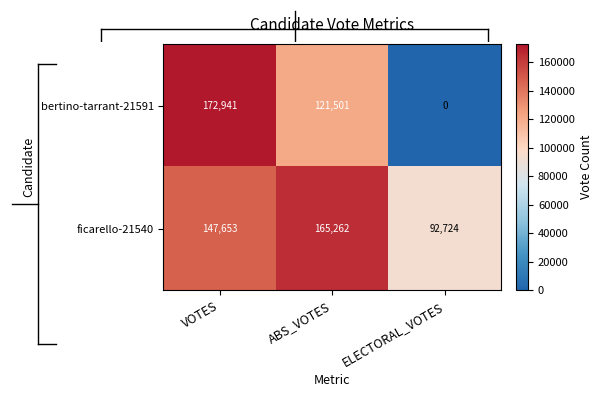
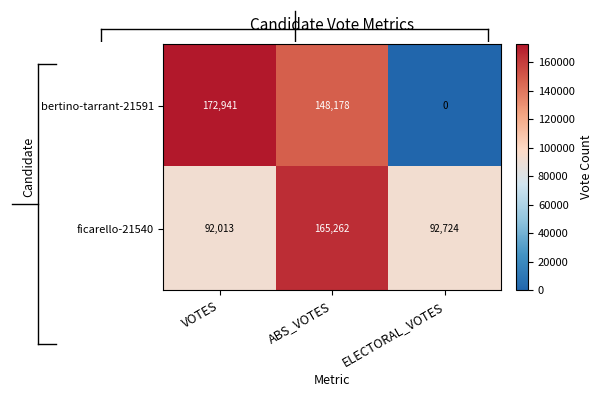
  {
    "Candidate Vote Metrics": {
      "bertino-tarrant-21591": {
        "VOTES": "172,941",
-       "ABS_VOTES": "121,501",
+       "ABS_VOTES": "148,178",
        "ELECTORAL_VOTES": "0"
      },
      "ficarello-21540": {
-       "VOTES": "147,653",
+       "VOTES": "92,013",
        "ABS_VOTES": "165,262",
        "ELECTORAL_VOTES": "92,724"
      }
    }
  }
